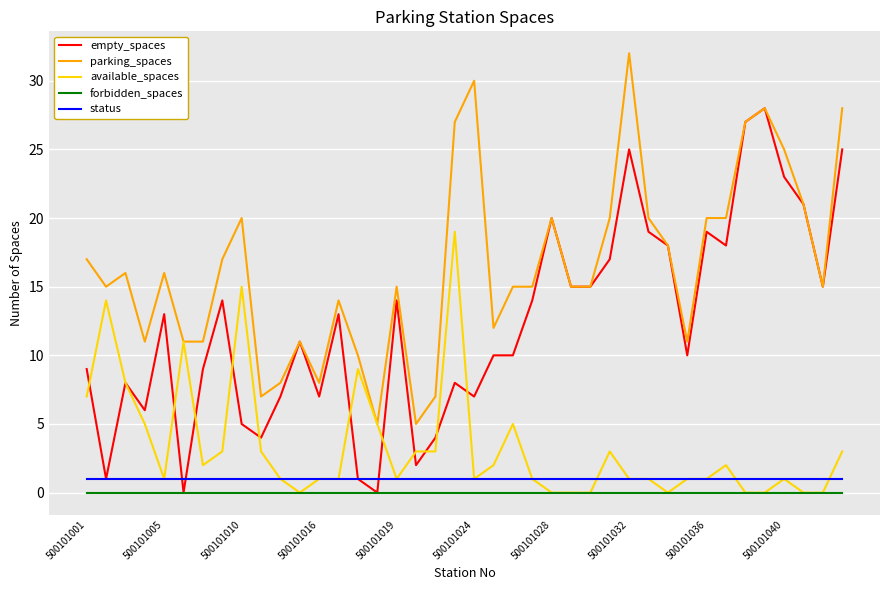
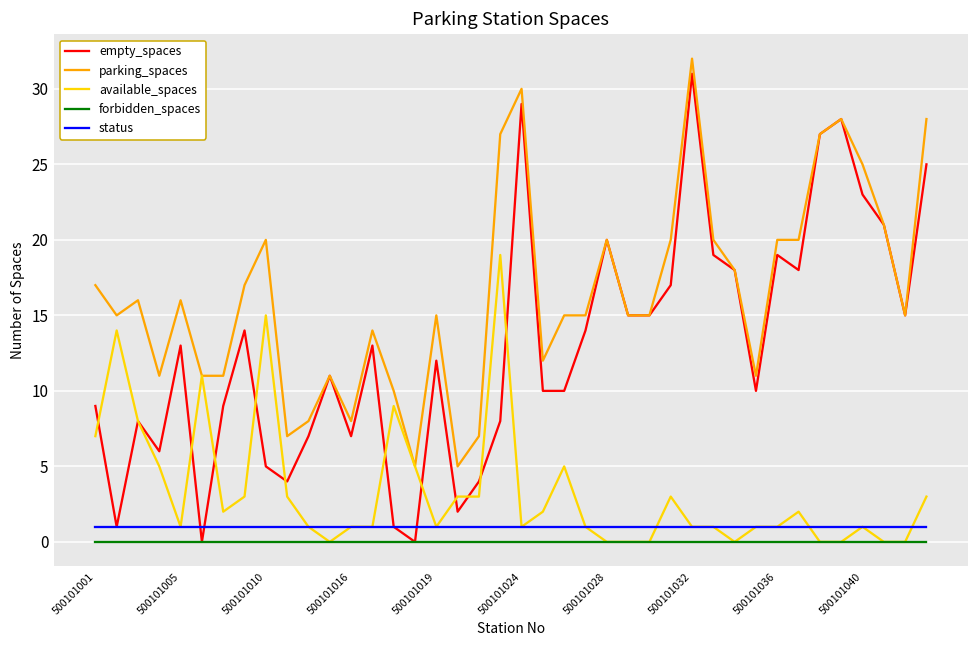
  {
    "empty_spaces": {
      "500101001": 9,
      "500101005": 13,
      "500101010": 5,
      "500101016": 7,
-     "500101019": 14,
-     "500101024": 7,
-     "500101032": 25,
+     "500101019": 12,
+     "500101024": 29,
+     "500101032": 31,
      "500101036": 19,
      "500101040": 23
    },
    "forbidden_spaces": {
      "500101001": 0,
      "500101005": 0,
      "500101010": 0,
      "500101016": 0,
      "500101019": 0,
      "500101024": 0,
      "500101032": 0,
      "500101036": 0,
      "500101040": 0
    },
    "status": {
      "500101001": 1,
      "500101010": 1,
      "500101028": 1
    }
  }
